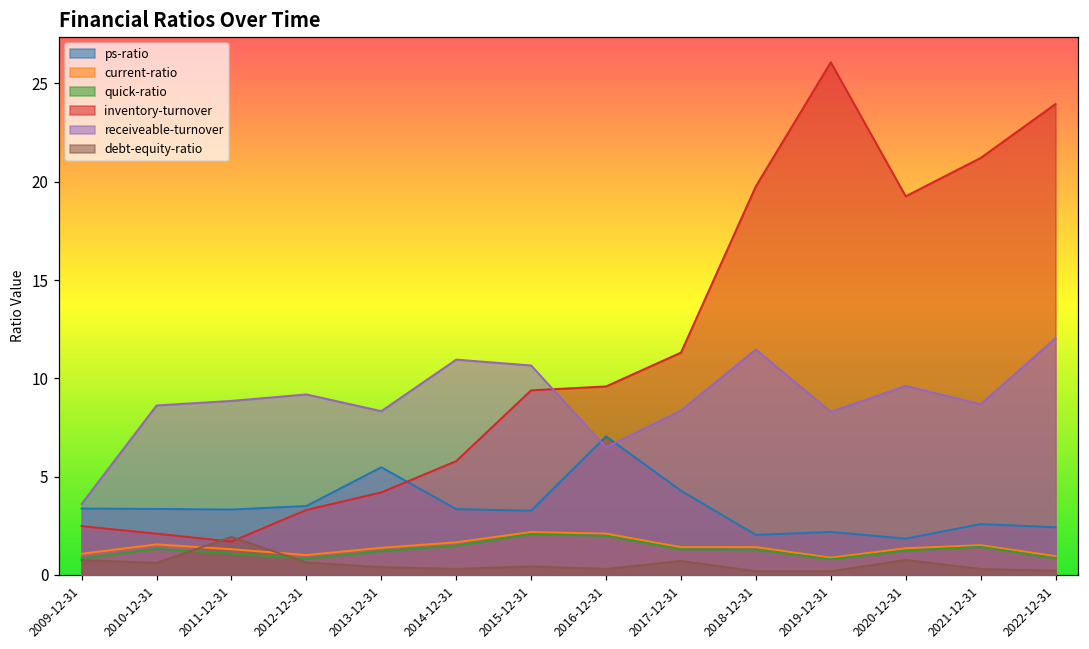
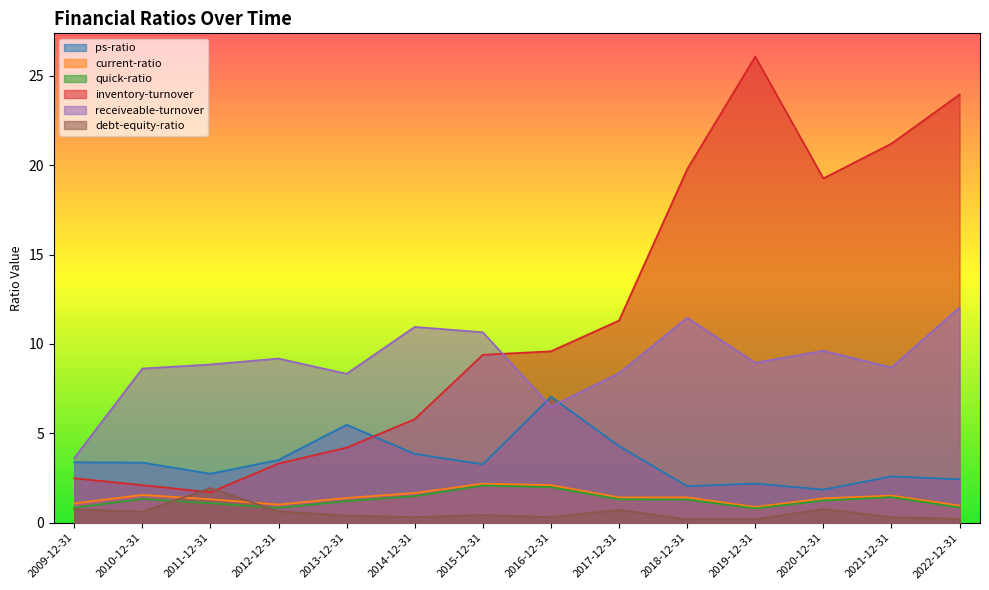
  {
    "ps-ratio": {
      "2009-12-31": 3.4,
      "2010-12-31": 3.4,
-     "2011-12-31": 3.3,
+     "2011-12-31": 2.7,
      "2012-12-31": 3.5,
      "2013-12-31": 5.5,
-     "2014-12-31": 3.4,
+     "2014-12-31": 3.9,
      "2015-12-31": 3.3,
      "2016-12-31": 7.1,
      "2017-12-31": 4.3,
      "2018-12-31": 2.0,
      "2019-12-31": 2.2,
      "2020-12-31": 1.9,
      "2021-12-31": 2.6,
      "2022-12-31": 2.4
    },
    "current-ratio": {
      "2009-12-31": 1.1,
      "2010-12-31": 1.6,
      "2011-12-31": 1.3,
      "2012-12-31": 1.0,
      "2013-12-31": 1.4,
      "2014-12-31": 1.7
    },
    "quick-ratio": {
      "2010-12-31": 1.3,
      "2011-12-31": 1.1,
      "2012-12-31": 0.8,
      "2013-12-31": 1.2,
      "2014-12-31": 1.5
    },
    "inventory-turnover": {
      "2009-12-31": 2.5,
      "2010-12-31": 2.1,
      "2011-12-31": 1.7,
      "2012-12-31": 3.3,
      "2013-12-31": 4.2,
      "2014-12-31": 5.8,
      "2015-12-31": 9.4,
      "2016-12-31": 9.6,
      "2017-12-31": 11.3,
      "2018-12-31": 19.8,
      "2019-12-31": 26.1,
      "2020-12-31": 19.3,
      "2021-12-31": 21.2,
      "2022-12-31": 24.0
    },
    "receiveable-turnover": {
      "2009-12-31": 3.6,
      "2010-12-31": 8.6,
      "2011-12-31": 8.9,
      "2012-12-31": 9.2,
      "2013-12-31": 8.3,
      "2014-12-31": 11.0,
      "2015-12-31": 10.7,
      "2016-12-31": 6.5,
      "2017-12-31": 8.4,
      "2018-12-31": 11.5,
-     "2019-12-31": 8.3,
+     "2019-12-31": 8.9,
      "2020-12-31": 9.6,
      "2021-12-31": 8.7,
      "2022-12-31": 12.0
    },
    "debt-equity-ratio": {
      "2010-12-31": 0.6,
      "2011-12-31": 1.9,
      "2012-12-31": 0.6,
      "2013-12-31": 0.4,
      "2014-12-31": 0.3,
      "2015-12-31": 0.4,
      "2016-12-31": 0.3,
      "2017-12-31": 0.7,
      "2018-12-31": 0.2,
      "2019-12-31": 0.2,
      "2020-12-31": 0.8,
      "2021-12-31": 0.3,
      "2022-12-31": 0.2
    }
  }
